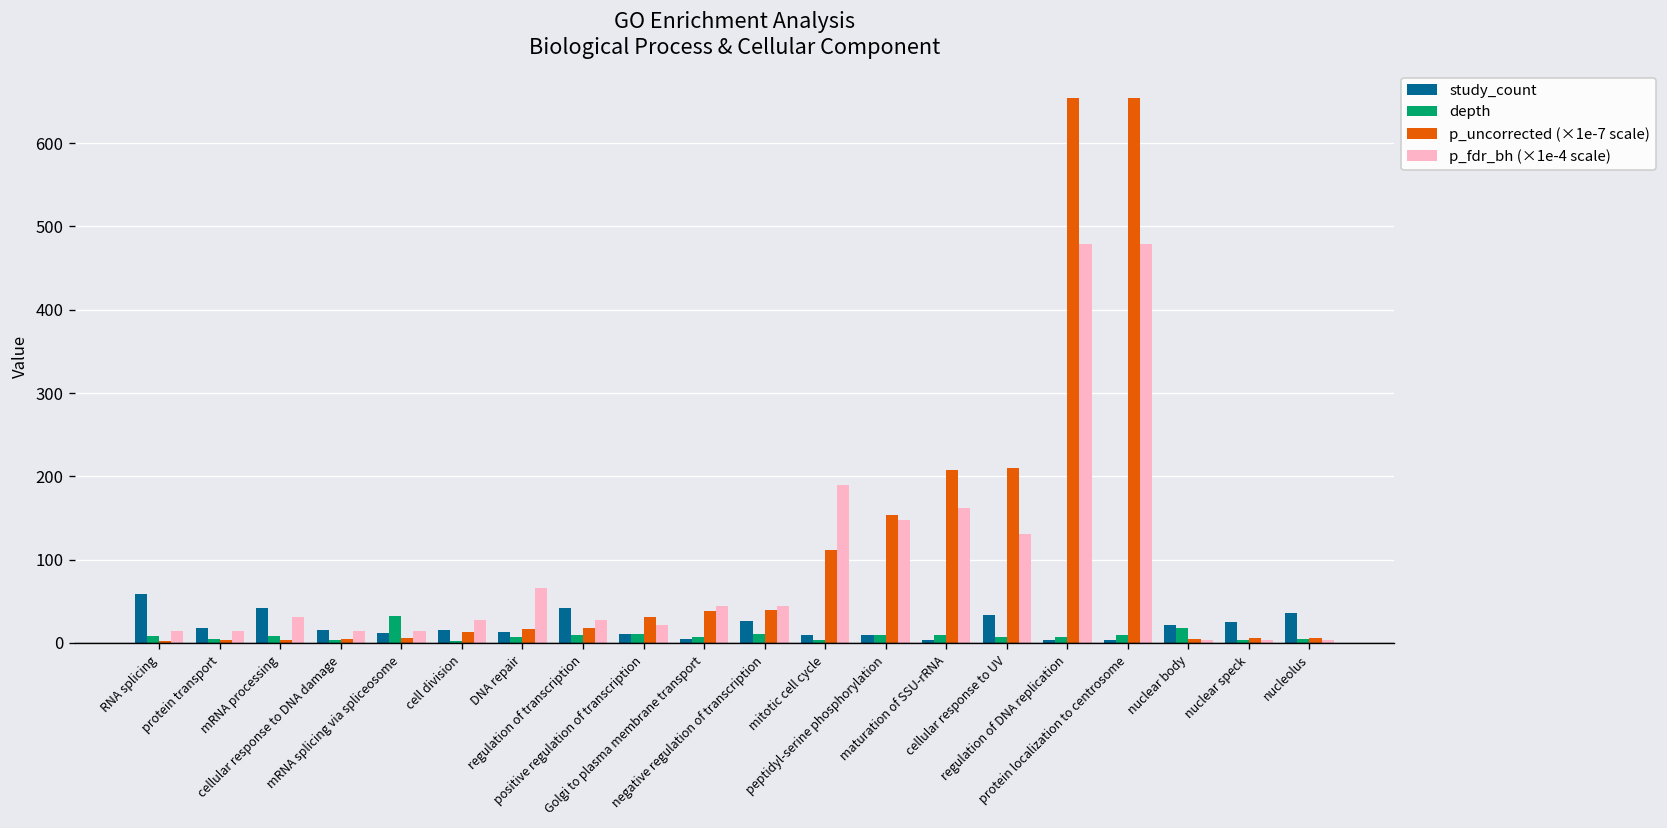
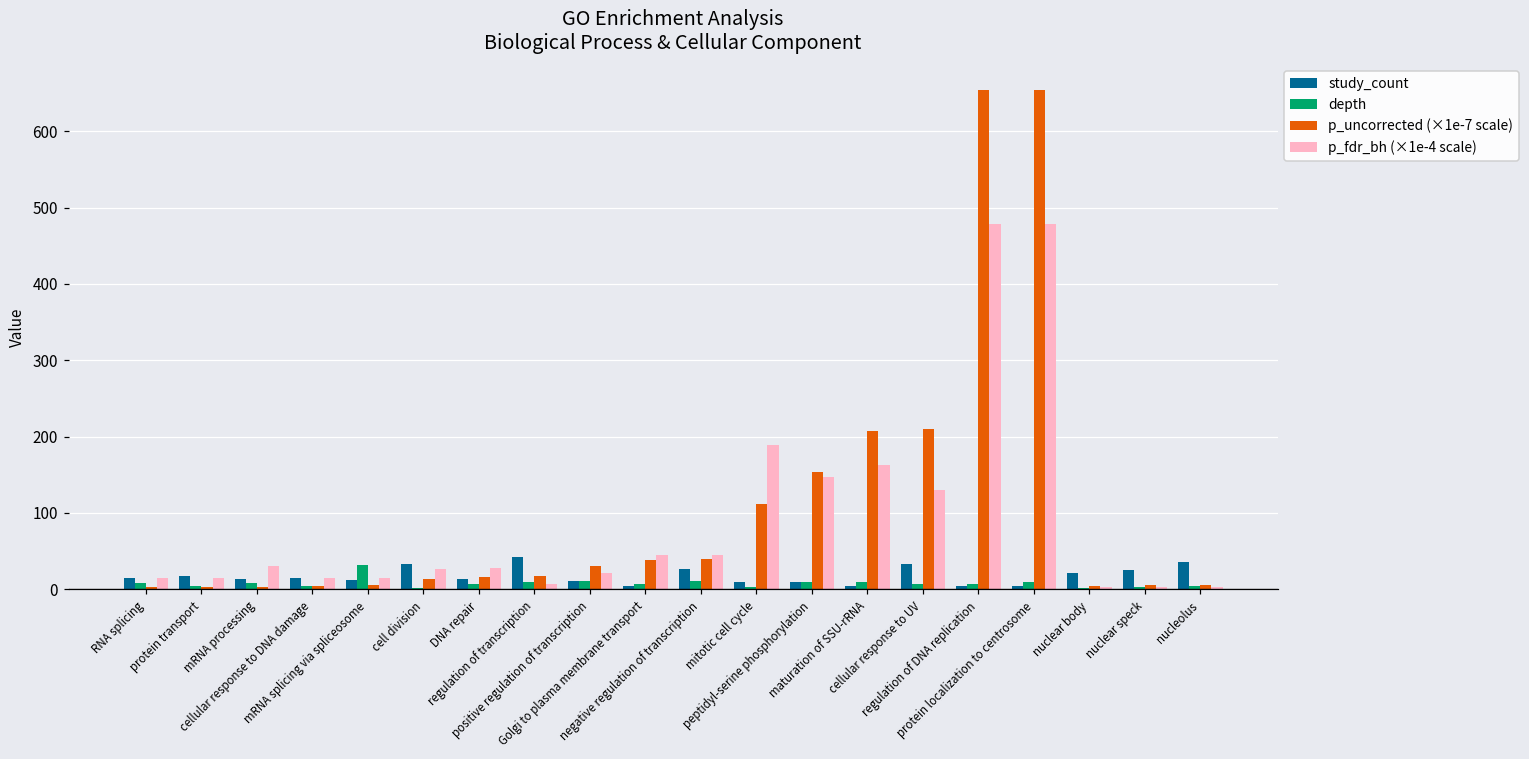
  {
    "study_count": {
-     "RNA splicing": 60,
+     "RNA splicing": 20,
      "protein transport": 20,
-     "mRNA processing": 40,
+     "mRNA processing": 10,
      "cellular response to DNA damage": 20,
      "mRNA splicing via spliceosome": 10,
-     "cell division": 20,
+     "cell division": 30,
      "DNA repair": 10,
      "regulation of transcription": 40,
      "positive regulation of transcription": 10,
      "Golgi to plasma membrane transport": 10,
      "negative regulation of transcription": 30,
      "mitotic cell cycle": 10,
      "peptidyl-serine phosphorylation": 10,
      "maturation of SSU-rRNA": 0,
      "cellular response to UV": 30,
      "regulation of DNA replication": 0,
      "protein localization to centrosome": 0,
      "nuclear body": 20,
      "nuclear speck": 30,
      "nucleolus": 40
    },
    "depth": {
      "RNA splicing": 10,
      "protein transport": 10,
      "mRNA processing": 10,
      "cellular response to DNA damage": 0,
      "mRNA splicing via spliceosome": 30,
      "DNA repair": 10,
      "regulation of transcription": 10,
      "positive regulation of transcription": 10,
      "Golgi to plasma membrane transport": 10,
      "negative regulation of transcription": 10,
      "peptidyl-serine phosphorylation": 10,
      "maturation of SSU-rRNA": 10,
      "cellular response to UV": 10,
      "regulation of DNA replication": 10,
      "protein localization to centrosome": 10,
-     "nuclear body": 20,
+     "nuclear body": 0,
      "nucleolus": 10
    },
    "p_uncorrected (×1e-7 scale)": {
      "cellular response to DNA damage": 0,
      "mRNA splicing via spliceosome": 10,
      "cell division": 10,
      "DNA repair": 20,
      "regulation of transcription": 20,
      "positive regulation of transcription": 30,
      "Golgi to plasma membrane transport": 40,
      "negative regulation of transcription": 40,
      "mitotic cell cycle": 110,
      "peptidyl-serine phosphorylation": 150,
      "maturation of SSU-rRNA": 210,
      "cellular response to UV": 210,
      "regulation of DNA replication": 650,
      "protein localization to centrosome": 650,
      "nuclear body": 0,
      "nuclear speck": 10,
      "nucleolus": 10
    },
    "p_fdr_bh (×1e-4 scale)": {
      "RNA splicing": 10,
      "protein transport": 10,
      "mRNA processing": 30,
      "cellular response to DNA damage": 10,
      "mRNA splicing via spliceosome": 10,
      "cell division": 30,
-     "DNA repair": 70,
-     "regulation of transcription": 30,
+     "DNA repair": 30,
+     "regulation of transcription": 10,
      "positive regulation of transcription": 20,
      "Golgi to plasma membrane transport": 40,
      "negative regulation of transcription": 40,
      "mitotic cell cycle": 190,
      "peptidyl-serine phosphorylation": 150,
      "maturation of SSU-rRNA": 160,
      "cellular response to UV": 130,
      "regulation of DNA replication": 480,
      "protein localization to centrosome": 480
    }
  }
